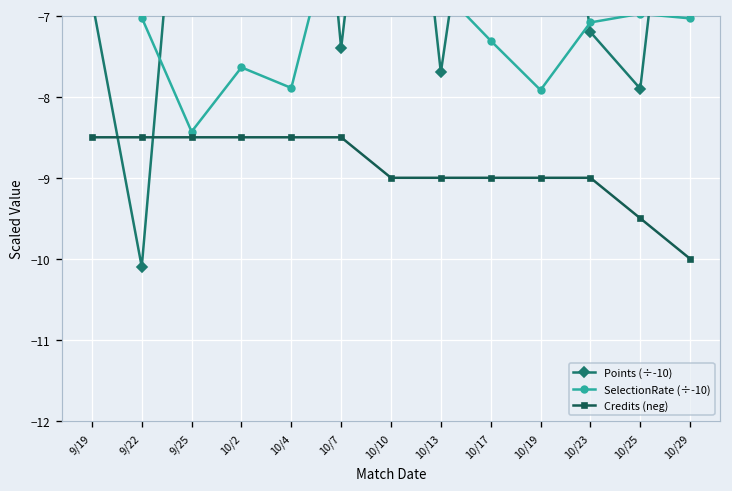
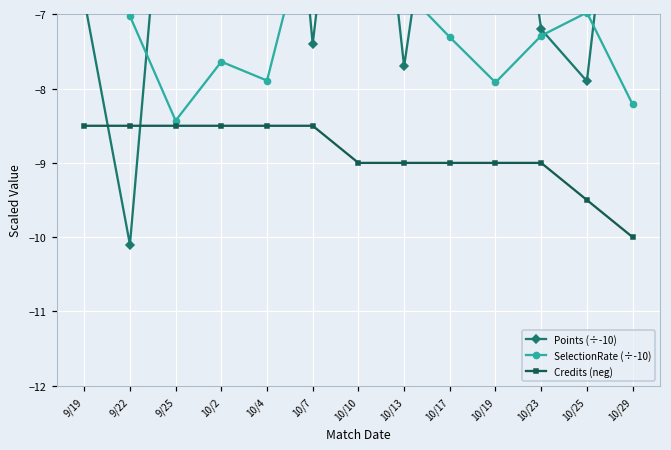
  {
    "SelectionRate (÷-10)": {
      "9/22": -7.0,
      "9/25": -8.4,
      "10/2": -7.6,
      "10/4": -7.9,
      "10/17": -7.3,
      "10/19": -7.9,
-     "10/23": -7.1,
+     "10/23": -7.3,
      "10/25": -7.0,
-     "10/29": -7.0
+     "10/29": -8.2
    }
  }
